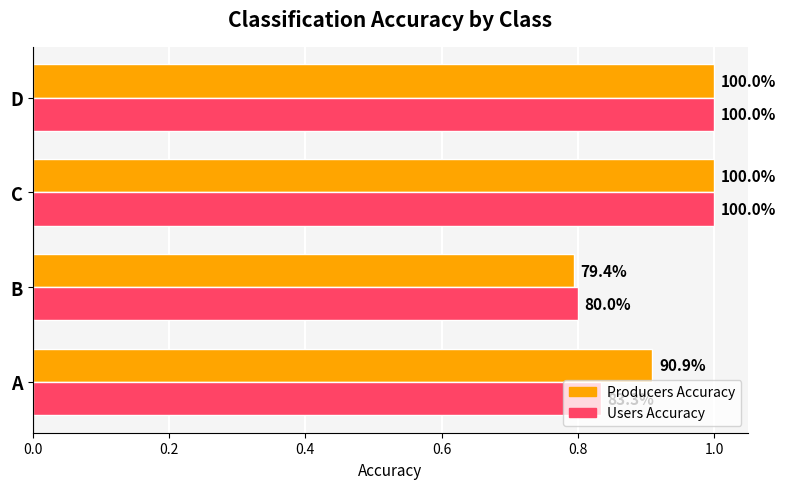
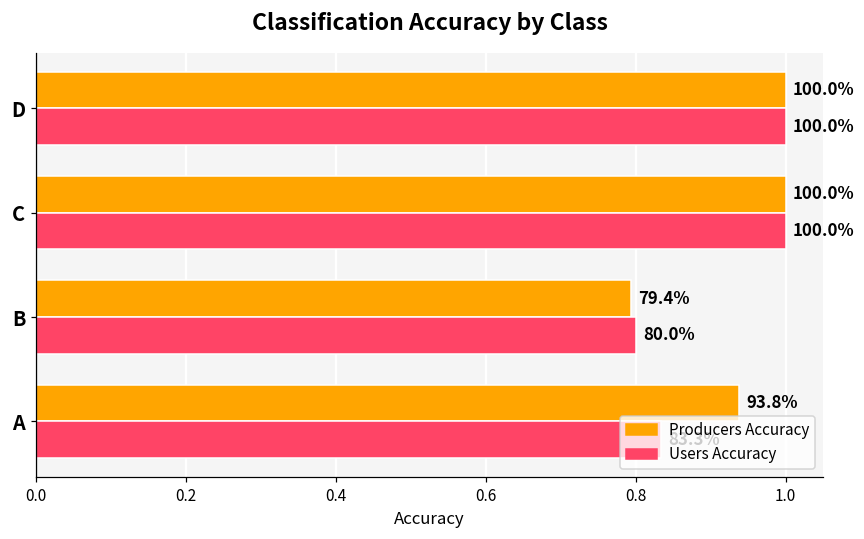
  {
    "Producers Accuracy": {
      "D": "100.0%",
      "C": "100.0%",
      "B": "79.4%",
-     "A": "90.9%"
+     "A": "93.8%"
    },
    "Users Accuracy": {
      "D": "100.0%",
      "C": "100.0%",
      "B": "80.0%"
    }
  }
